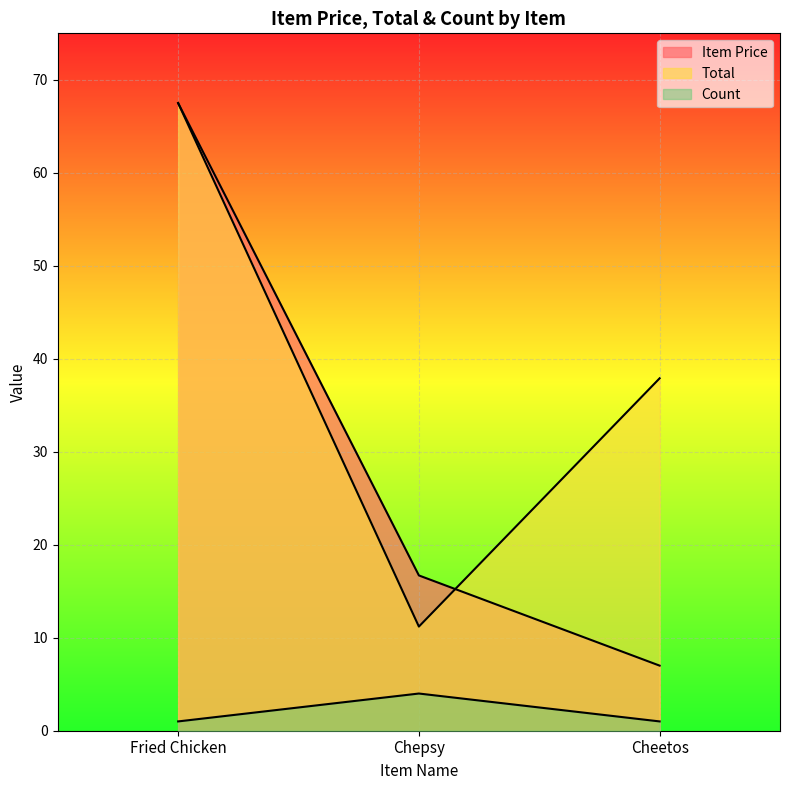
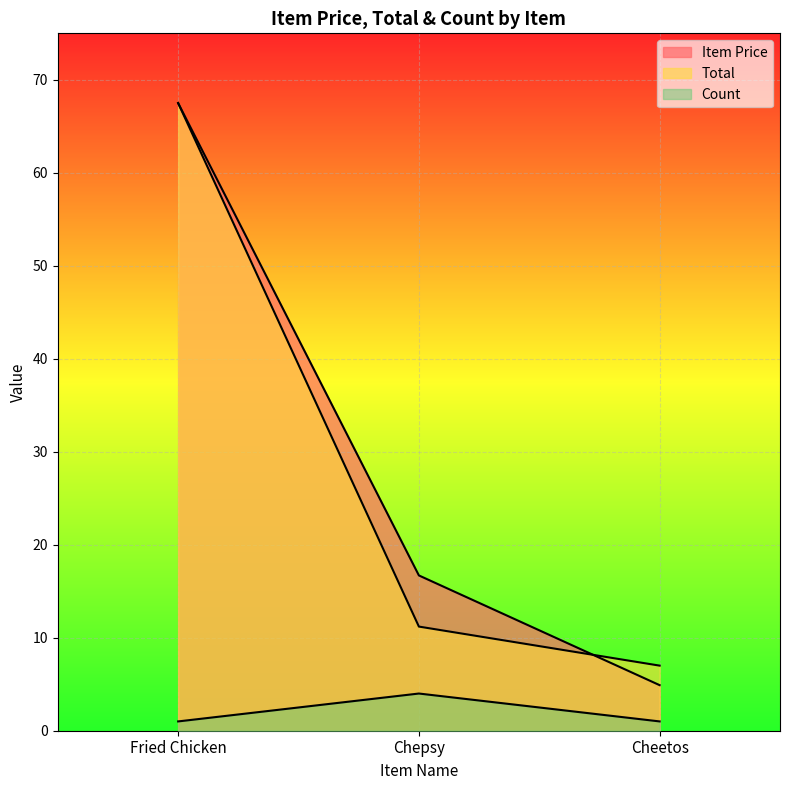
  {
    "Item Price": {
      "Chepsy": 17,
-     "Cheetos": 7
+     "Cheetos": 5
    },
    "Total": {
      "Chepsy": 11,
-     "Cheetos": 38
+     "Cheetos": 7
    },
    "Count": {
      "Fried Chicken": 1,
      "Chepsy": 4,
      "Cheetos": 1
    }
  }
